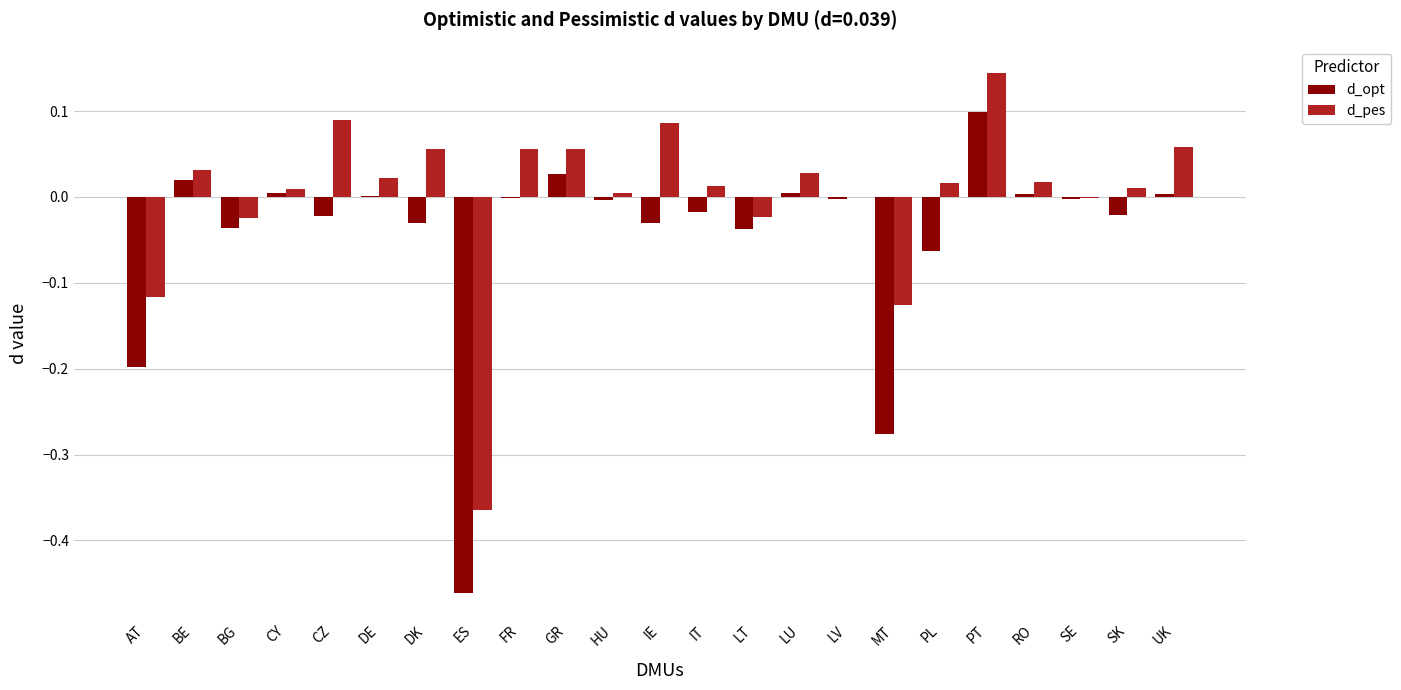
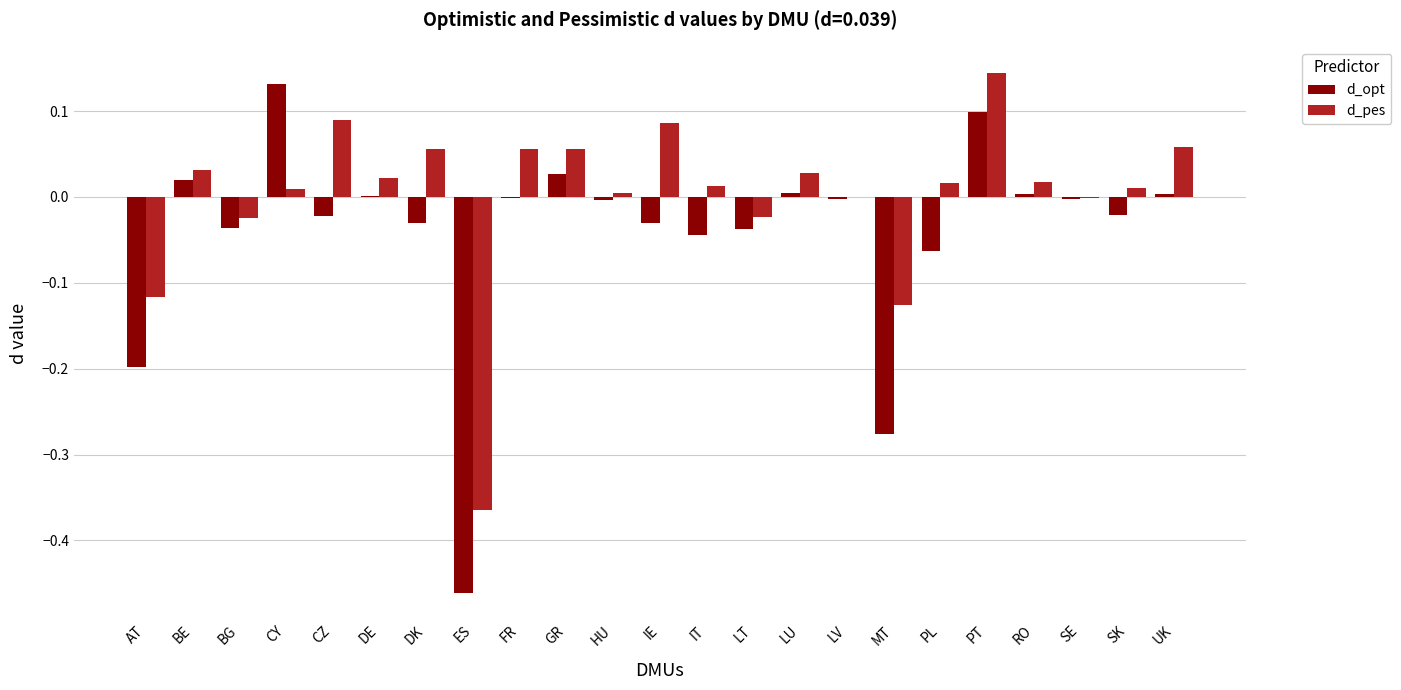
  {
    "d_opt": {
      "AT": -0.20,
      "BE": 0.02,
      "BG": -0.04,
-     "CY": 0.00,
+     "CY": 0.13,
      "CZ": -0.02,
      "DK": -0.03,
      "ES": -0.46,
      "GR": 0.03,
      "HU": 0.00,
      "IE": -0.03,
-     "IT": -0.02,
+     "IT": -0.04,
      "LT": -0.04,
      "LU": 0.00,
      "MT": -0.28,
      "PL": -0.06,
      "PT": 0.10,
      "RO": 0.00,
      "SK": -0.02,
      "UK": 0.00
    },
    "d_pes": {
      "AT": -0.12,
      "BE": 0.03,
      "BG": -0.02,
      "CY": 0.01,
      "CZ": 0.09,
      "DE": 0.02,
      "DK": 0.06,
      "ES": -0.37,
      "FR": 0.06,
      "GR": 0.06,
      "HU": 0.00,
      "IE": 0.09,
      "IT": 0.01,
      "LT": -0.02,
      "LU": 0.03,
      "MT": -0.13,
      "PL": 0.02,
      "PT": 0.14,
      "RO": 0.02,
      "SK": 0.01,
      "UK": 0.06
    }
  }
